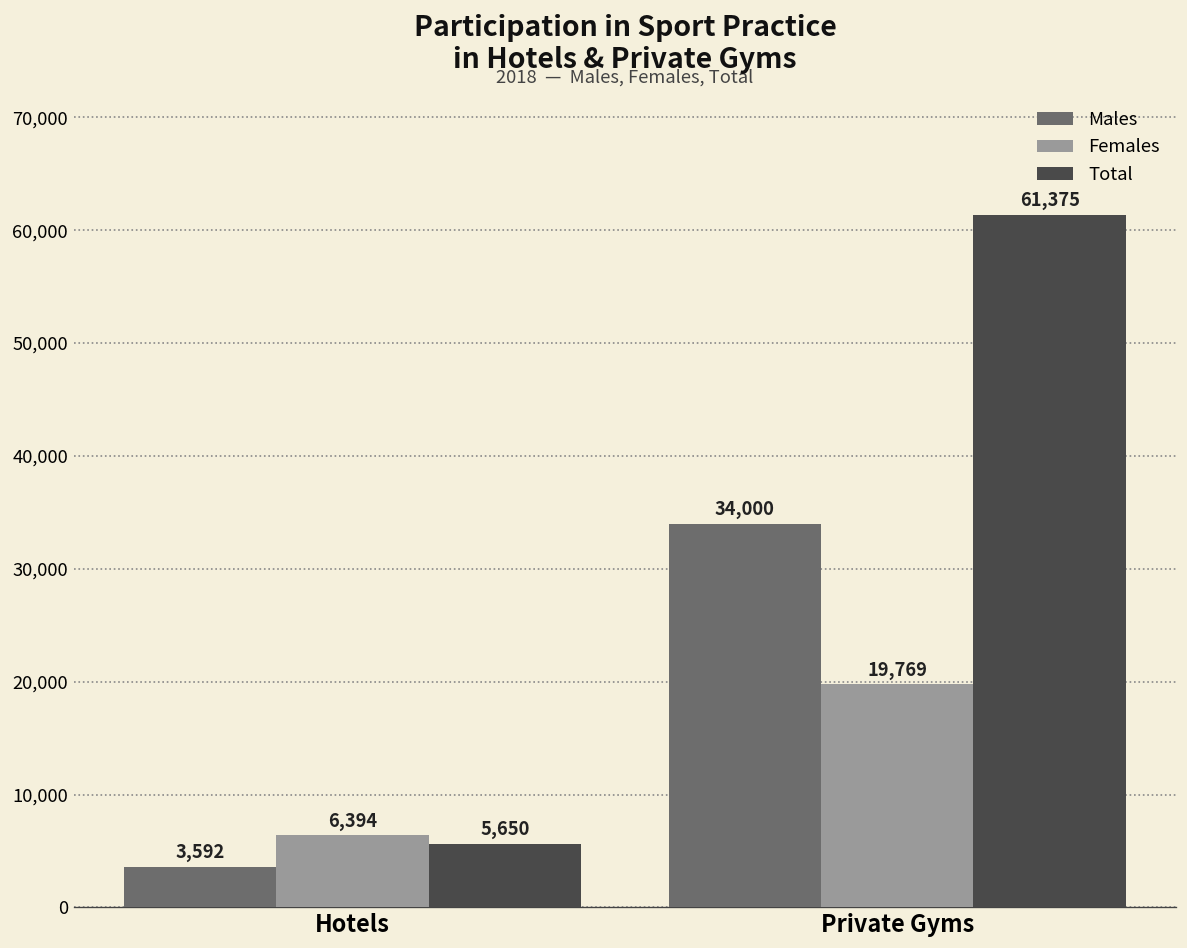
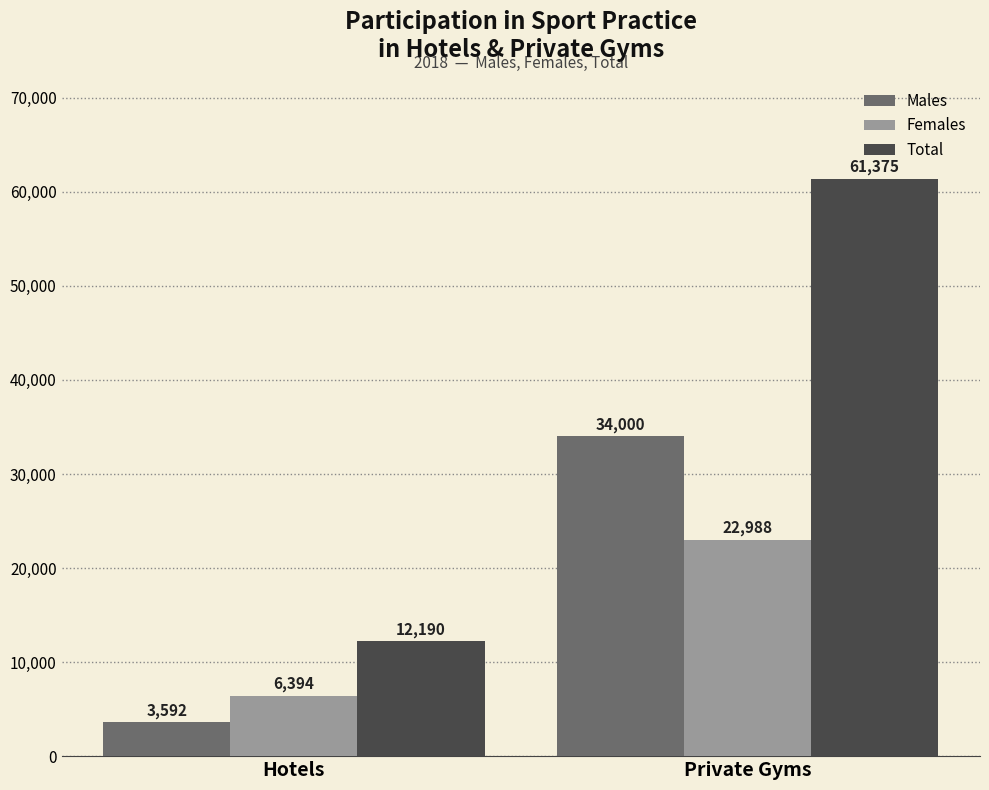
  {
    "Males": {
      "Hotels": "3,592",
      "Private Gyms": "34,000"
    },
    "Females": {
      "Hotels": "6,394",
-     "Private Gyms": "19,769"
+     "Private Gyms": "22,988"
    },
    "Total": {
-     "Hotels": "5,650",
+     "Hotels": "12,190",
      "Private Gyms": "61,375"
    }
  }
